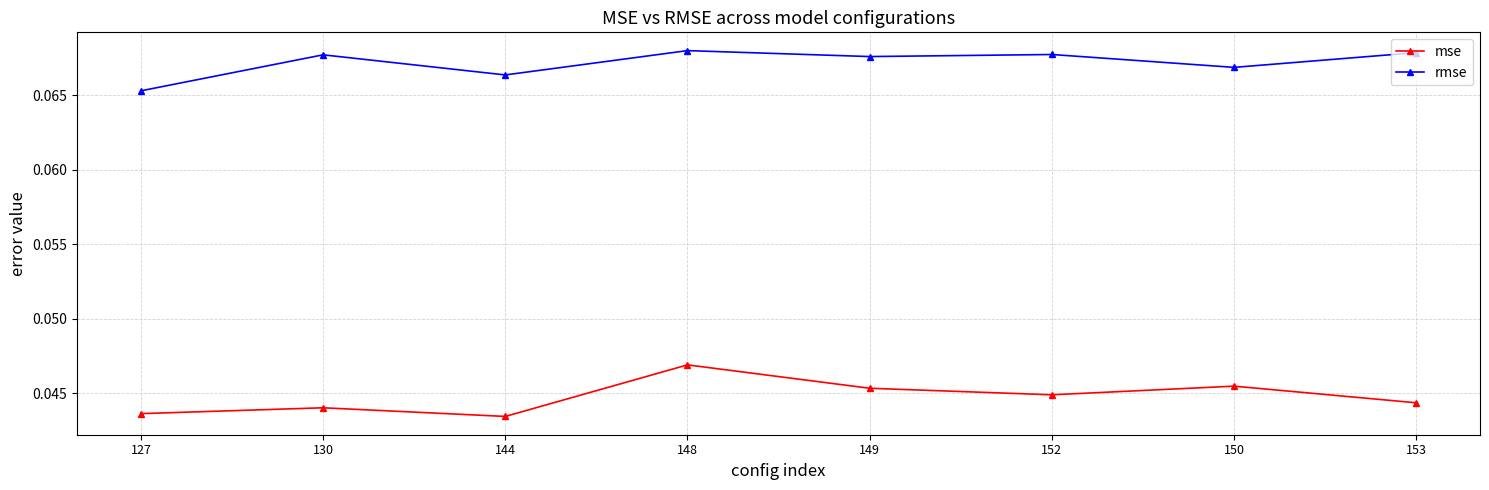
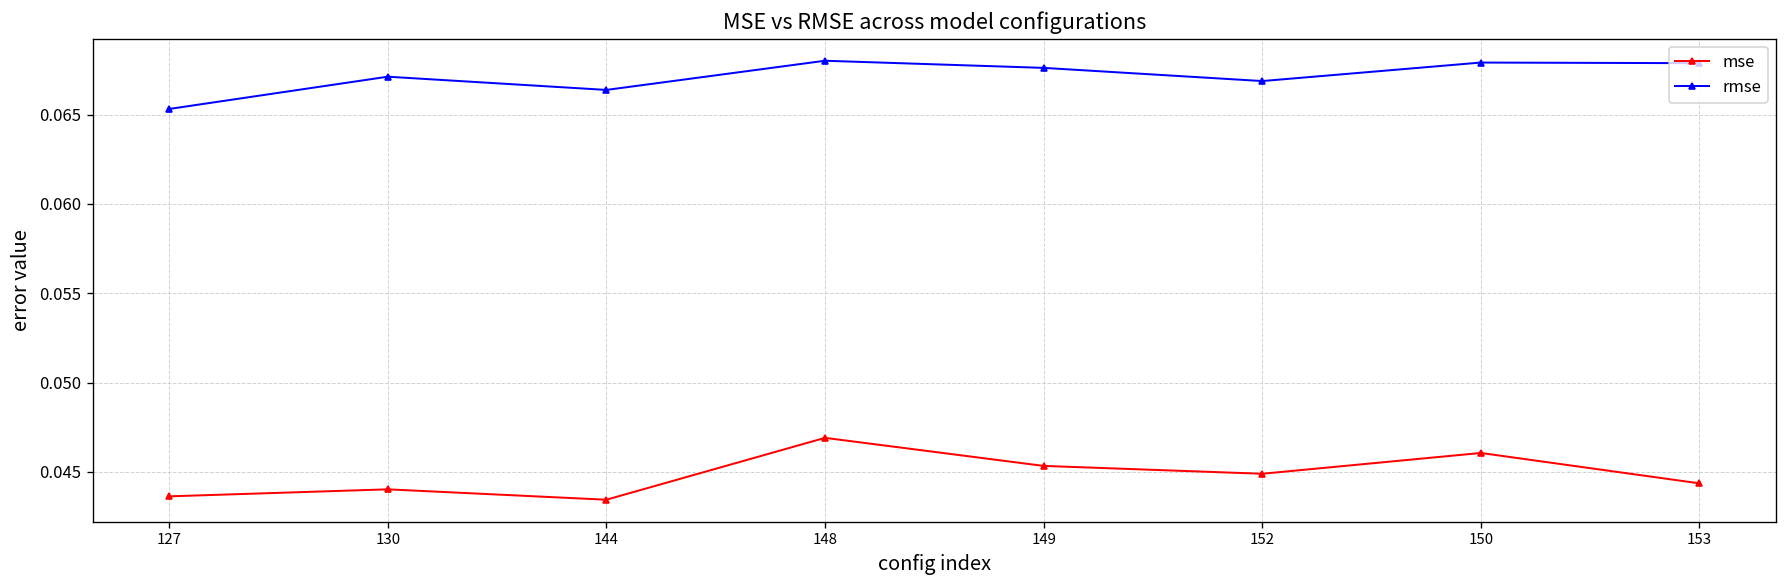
  {
    "mse": {
      "127": 0.0436,
      "130": 0.0440,
      "144": 0.0434,
      "148": 0.0469,
      "149": 0.0453,
      "152": 0.0449,
-     "150": 0.0455,
+     "150": 0.0461,
      "153": 0.0444
    },
    "rmse": {
      "127": 0.0653,
-     "130": 0.0677,
+     "130": 0.0671,
      "144": 0.0664,
      "148": 0.0680,
      "149": 0.0676,
-     "152": 0.0678,
-     "150": 0.0669
+     "152": 0.0669,
+     "150": 0.0679
    }
  }
